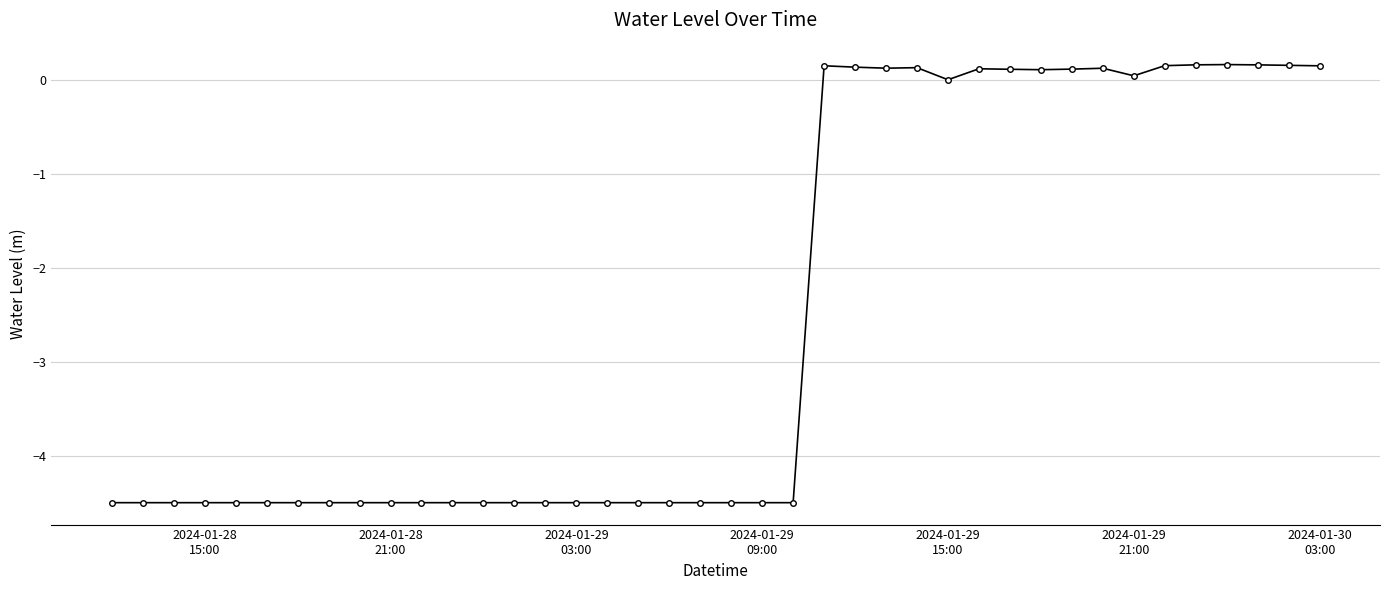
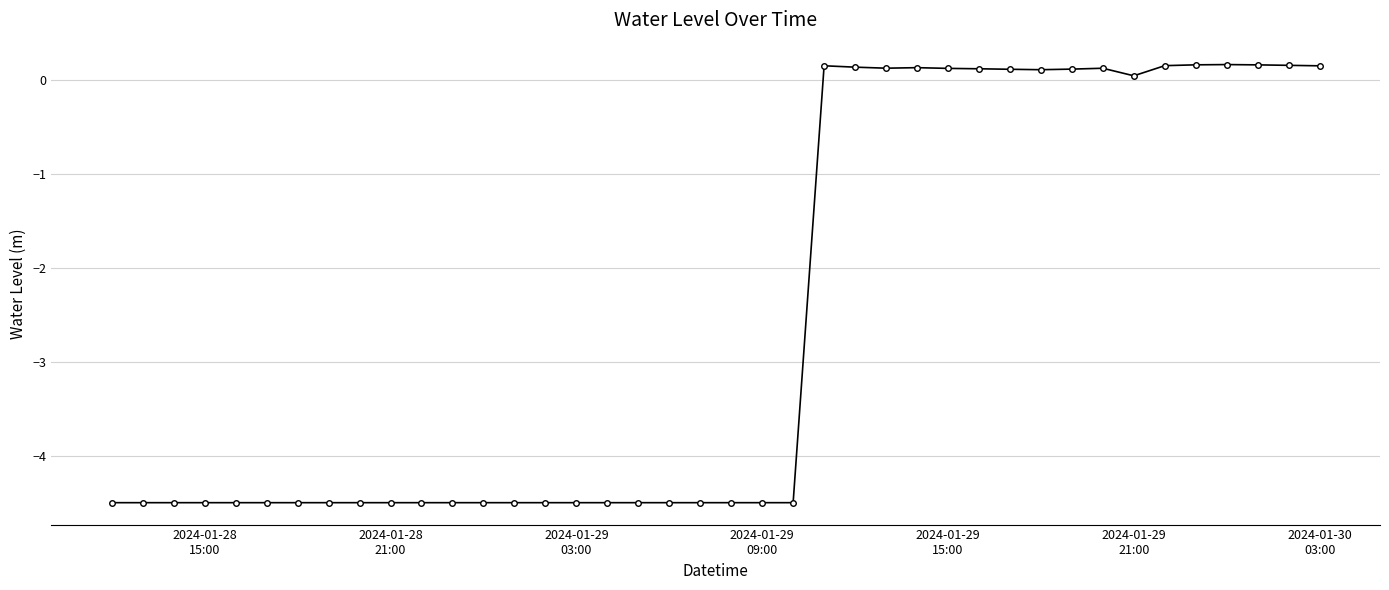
  {
    "2024-01-28 15:00": -4.5,
    "2024-01-28 21:00": -4.5,
    "2024-01-29 03:00": -4.5,
    "2024-01-29 09:00": -4.5,
-   "2024-01-29 15:00": 0.0,
+   "2024-01-29 15:00": 0.1,
    "2024-01-29 21:00": 0.0,
    "2024-01-30 03:00": 0.2
  }
